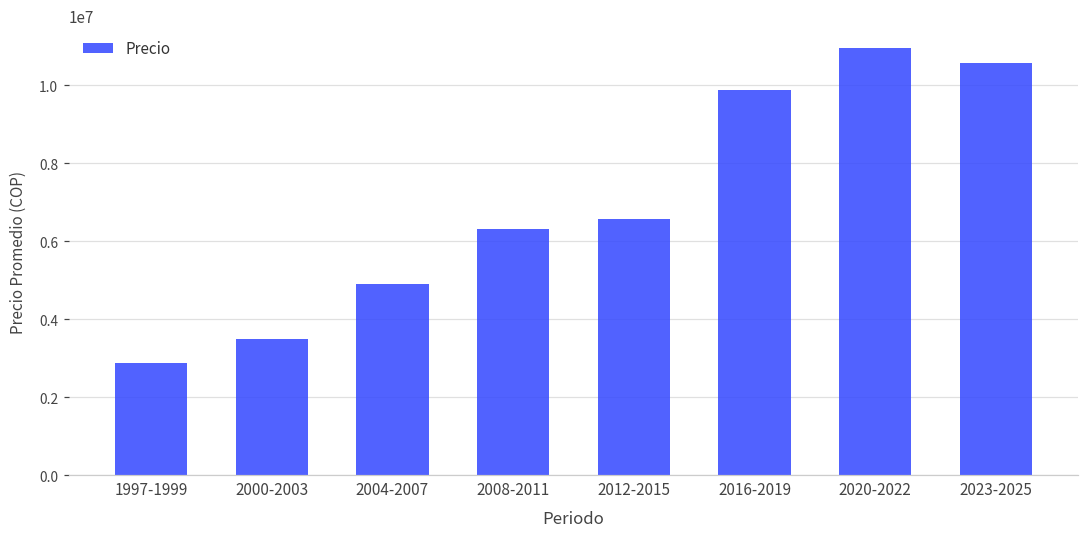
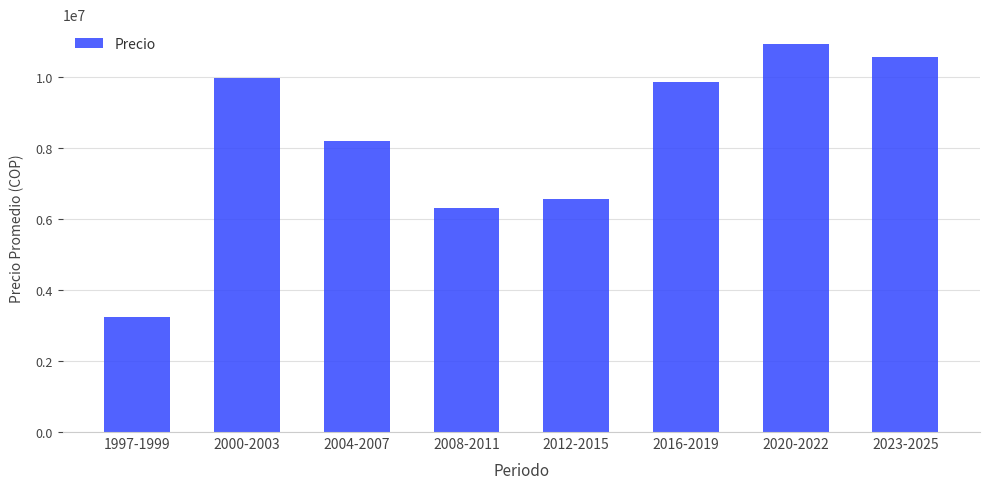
  {
-   "1997-1999": 2900000,
-   "2000-2003": 3500000,
-   "2004-2007": 4900000,
+   "1997-1999": 3200000,
+   "2000-2003": 10000000,
+   "2004-2007": 8200000,
    "2008-2011": 6300000,
    "2012-2015": 6600000,
    "2016-2019": 9900000,
    "2020-2022": 11000000,
    "2023-2025": 10600000
  }
